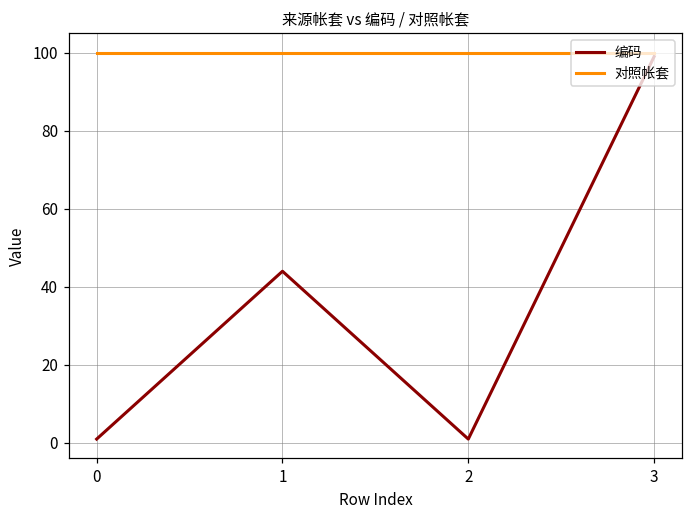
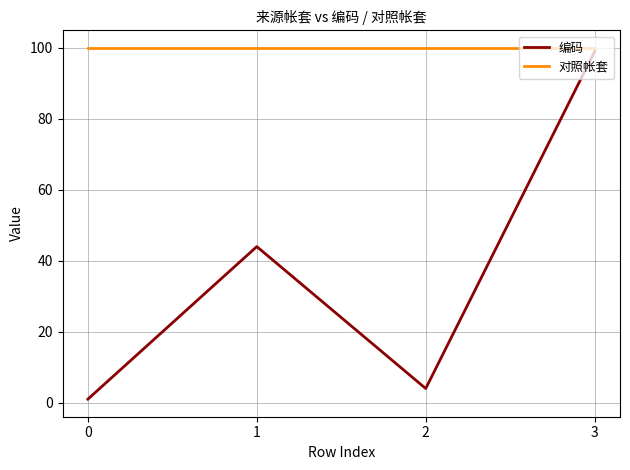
  {
    "编码": {
      "0": 1,
      "1": 44,
-     "2": 1
+     "2": 4
    },
    "对照帐套": {
      "0": 100,
      "1": 100,
      "2": 100
    }
  }
